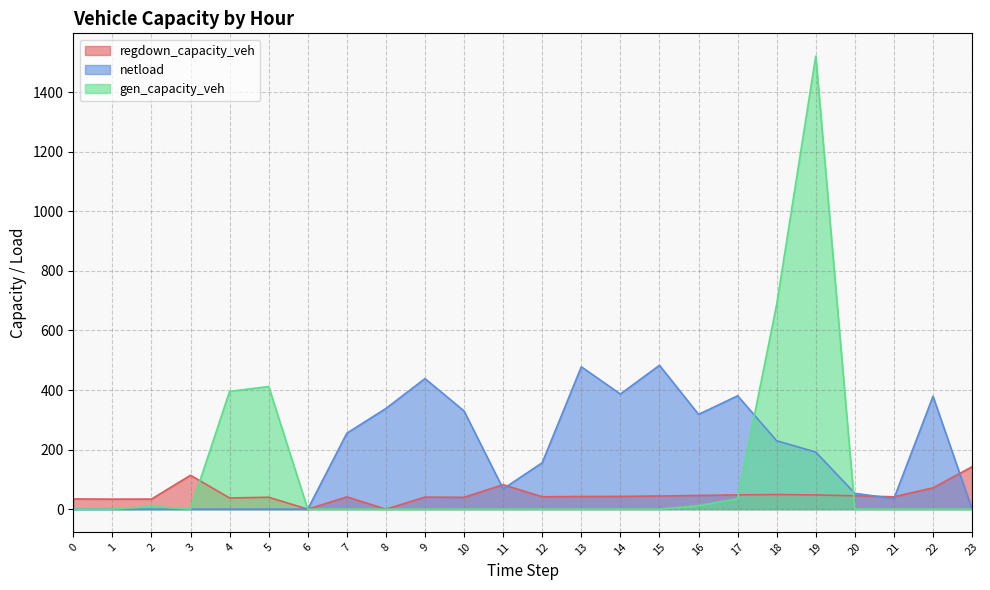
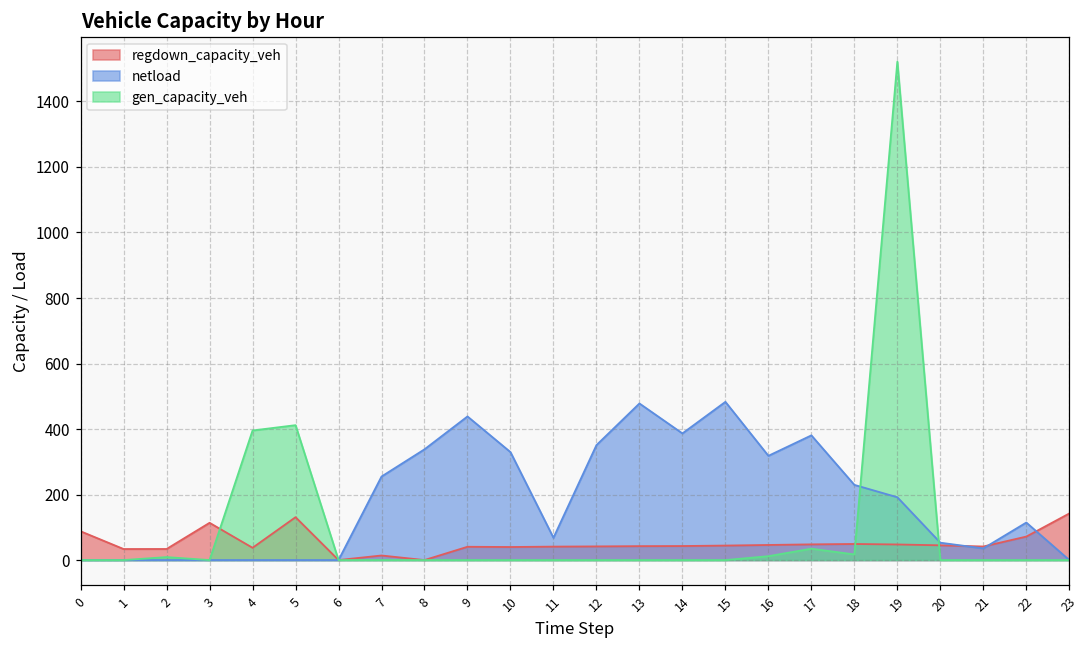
  {
    "regdown_capacity_veh": {
-     "0": 30,
+     "0": 90,
      "1": 30,
      "2": 30,
      "3": 110,
      "4": 40,
-     "5": 40,
-     "7": 40,
+     "5": 130,
+     "7": 10,
      "9": 40,
      "10": 40,
-     "11": 80,
+     "11": 40,
      "12": 40,
      "13": 40,
      "14": 40,
      "15": 40,
      "16": 50,
      "17": 50,
      "18": 50,
      "19": 50,
      "22": 70,
      "23": 140
    },
    "netload": {
      "2": 0,
      "4": 0,
      "5": 0,
      "7": 250,
      "8": 340,
      "9": 440,
      "10": 330,
      "11": 70,
-     "12": 160,
+     "12": 350,
      "13": 480,
      "14": 390,
      "15": 480,
      "16": 320,
      "17": 380,
      "18": 230,
      "19": 190,
-     "22": 380
+     "22": 110
    },
    "gen_capacity_veh": {
      "2": 10,
      "4": 400,
      "5": 410,
      "7": 0,
      "9": 0,
      "10": 0,
      "11": 0,
      "12": 0,
      "13": 0,
      "14": 0,
      "15": 0,
      "16": 10,
      "17": 30,
-     "18": 690,
+     "18": 20,
      "19": 1520,
      "20": 0,
      "21": 0,
      "22": 0
    }
  }
